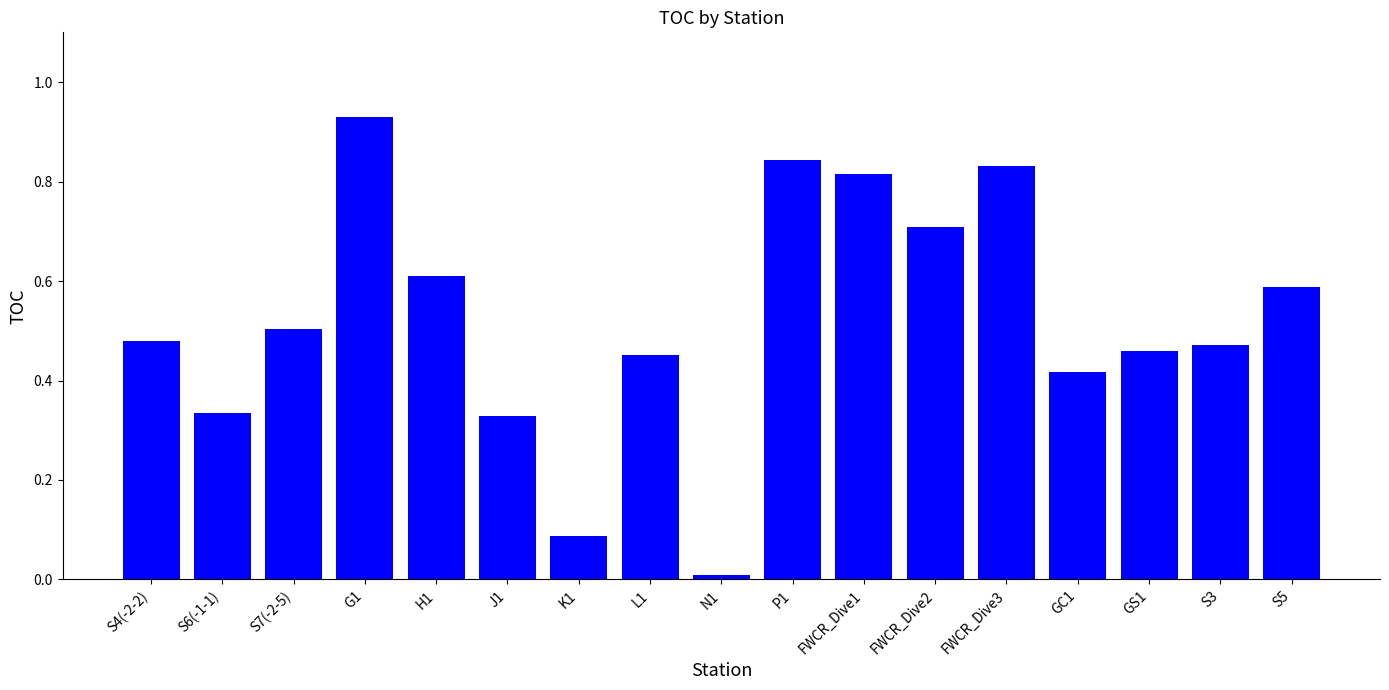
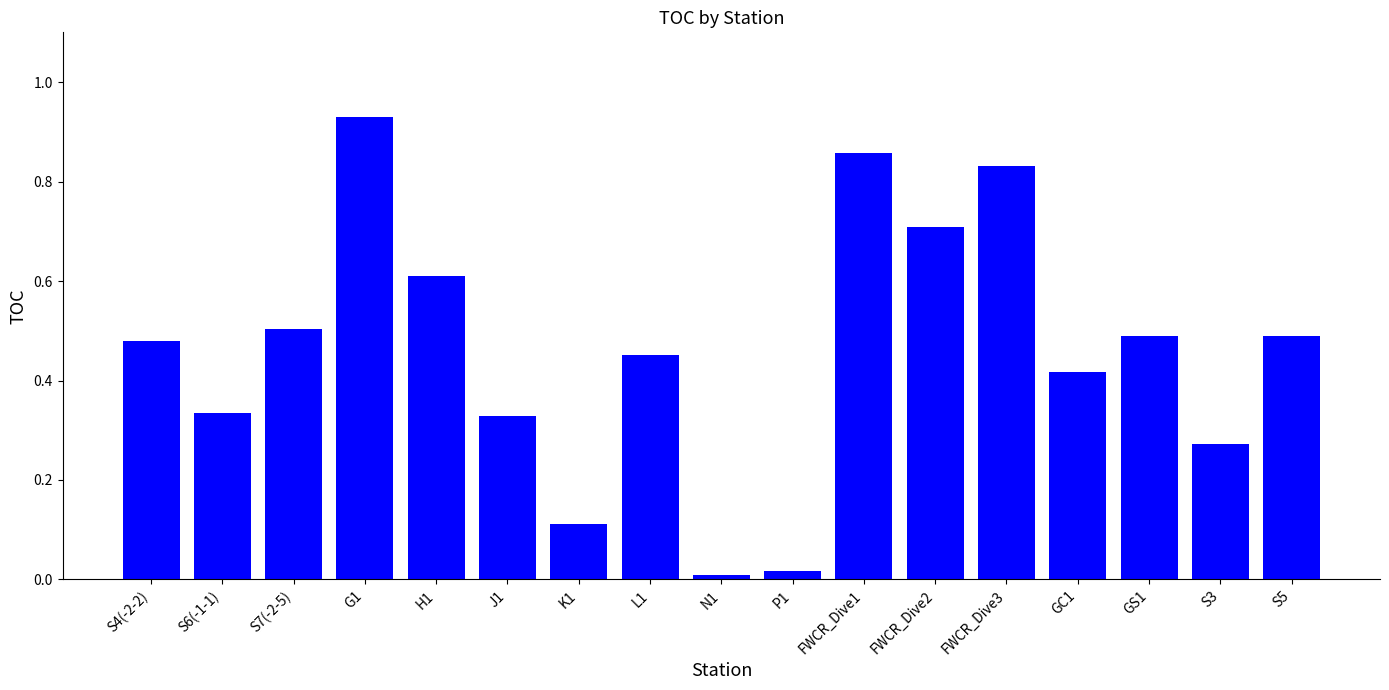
  {
    "S4(-2-2)": 0.48,
    "S6(-1-1)": 0.33,
    "S7(-2-5)": 0.50,
    "G1": 0.93,
    "H1": 0.61,
    "J1": 0.33,
-   "K1": 0.09,
+   "K1": 0.11,
    "L1": 0.45,
    "N1": 0.01,
-   "P1": 0.84,
-   "FWCR_Dive1": 0.82,
+   "P1": 0.02,
+   "FWCR_Dive1": 0.86,
    "FWCR_Dive2": 0.71,
    "FWCR_Dive3": 0.83,
    "GC1": 0.42,
-   "GS1": 0.46,
-   "S3": 0.47,
-   "S5": 0.59
+   "GS1": 0.49,
+   "S3": 0.27,
+   "S5": 0.49
  }
